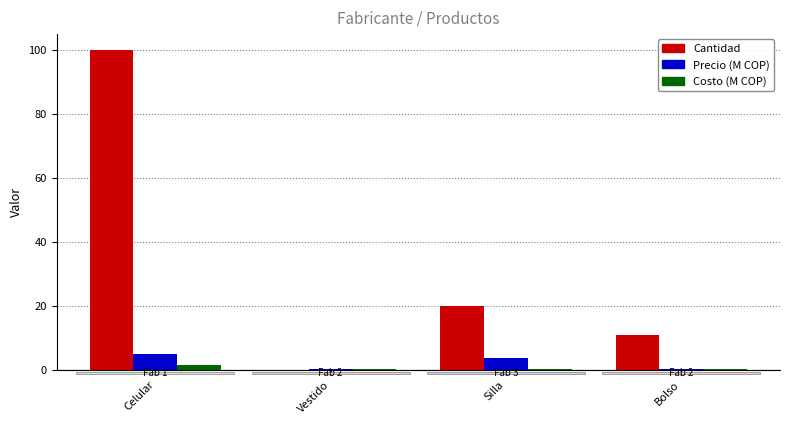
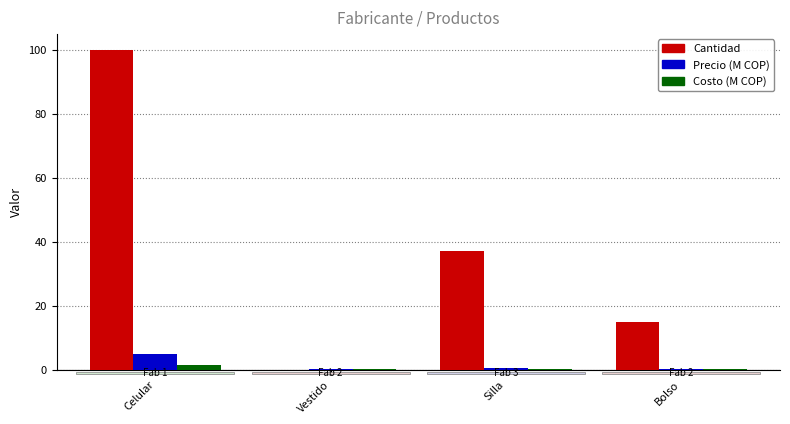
  {
    "Cantidad": {
      "Celular": 100,
      "Vestido": 0,
-     "Silla": 20,
-     "Bolso": 11
+     "Silla": 37,
+     "Bolso": 15
    },
    "Precio (M COP)": {
-     "Silla": 4
+     "Silla": 1
    },
    "Costo (M COP)": {
      "Celular": 2
    }
  }
